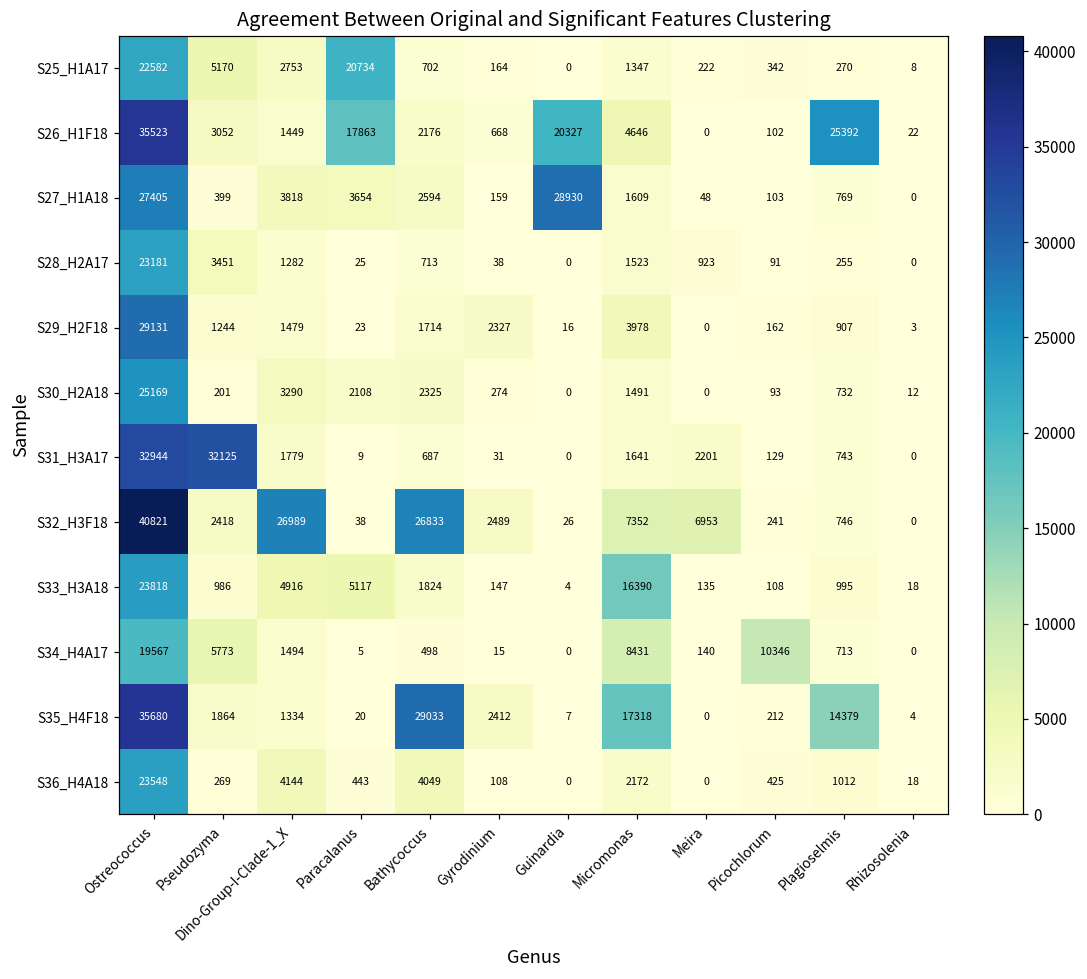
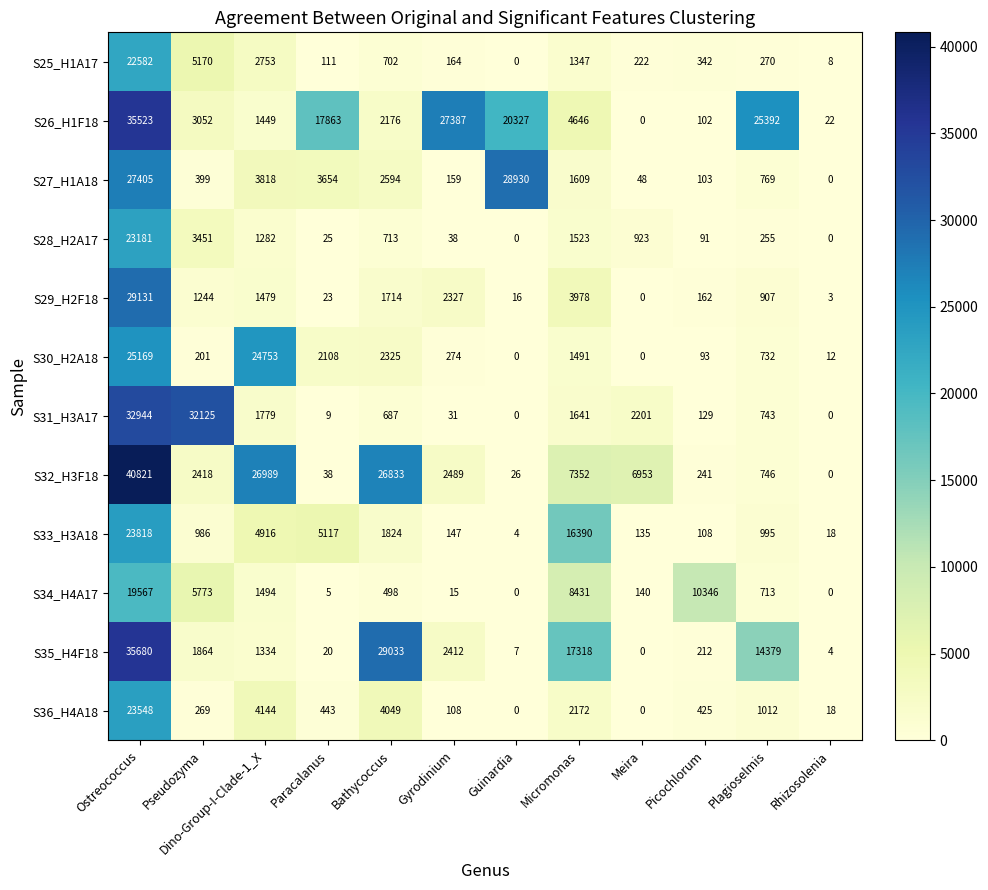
  {
    "S25_H1A17": {
      "Ostreococcus": 22582,
      "Pseudozyma": 5170,
      "Dino-Group-I-Clade-1_X": 2753,
-     "Paracalanus": 20734,
+     "Paracalanus": 111,
      "Bathycoccus": 702,
      "Gyrodinium": 164,
      "Guinardia": 0,
      "Micromonas": 1347,
      "Meira": 222,
      "Picochlorum": 342,
      "Plagioselmis": 270,
      "Rhizosolenia": 8
    },
    "S26_H1F18": {
      "Ostreococcus": 35523,
      "Pseudozyma": 3052,
      "Dino-Group-I-Clade-1_X": 1449,
      "Paracalanus": 17863,
      "Bathycoccus": 2176,
-     "Gyrodinium": 668,
+     "Gyrodinium": 27387,
      "Guinardia": 20327,
      "Micromonas": 4646,
      "Meira": 0,
      "Picochlorum": 102,
      "Plagioselmis": 25392,
      "Rhizosolenia": 22
    },
    "S27_H1A18": {
      "Ostreococcus": 27405,
      "Pseudozyma": 399,
      "Dino-Group-I-Clade-1_X": 3818,
      "Paracalanus": 3654,
      "Bathycoccus": 2594,
      "Gyrodinium": 159,
      "Guinardia": 28930,
      "Micromonas": 1609,
      "Meira": 48,
      "Picochlorum": 103,
      "Plagioselmis": 769,
      "Rhizosolenia": 0
    },
    "S28_H2A17": {
      "Ostreococcus": 23181,
      "Pseudozyma": 3451,
      "Dino-Group-I-Clade-1_X": 1282,
      "Paracalanus": 25,
      "Bathycoccus": 713,
      "Gyrodinium": 38,
      "Guinardia": 0,
      "Micromonas": 1523,
      "Meira": 923,
      "Picochlorum": 91,
      "Plagioselmis": 255,
      "Rhizosolenia": 0
    },
    "S29_H2F18": {
      "Ostreococcus": 29131,
      "Pseudozyma": 1244,
      "Dino-Group-I-Clade-1_X": 1479,
      "Paracalanus": 23,
      "Bathycoccus": 1714,
      "Gyrodinium": 2327,
      "Guinardia": 16,
      "Micromonas": 3978,
      "Meira": 0,
      "Picochlorum": 162,
      "Plagioselmis": 907,
      "Rhizosolenia": 3
    },
    "S30_H2A18": {
      "Ostreococcus": 25169,
      "Pseudozyma": 201,
-     "Dino-Group-I-Clade-1_X": 3290,
+     "Dino-Group-I-Clade-1_X": 24753,
      "Paracalanus": 2108,
      "Bathycoccus": 2325,
      "Gyrodinium": 274,
      "Guinardia": 0,
      "Micromonas": 1491,
      "Meira": 0,
      "Picochlorum": 93,
      "Plagioselmis": 732,
      "Rhizosolenia": 12
    },
    "S31_H3A17": {
      "Ostreococcus": 32944,
      "Pseudozyma": 32125,
      "Dino-Group-I-Clade-1_X": 1779,
      "Paracalanus": 9,
      "Bathycoccus": 687,
      "Gyrodinium": 31,
      "Guinardia": 0,
      "Micromonas": 1641,
      "Meira": 2201,
      "Picochlorum": 129,
      "Plagioselmis": 743,
      "Rhizosolenia": 0
    },
    "S32_H3F18": {
      "Ostreococcus": 40821,
      "Pseudozyma": 2418,
      "Dino-Group-I-Clade-1_X": 26989,
      "Paracalanus": 38,
      "Bathycoccus": 26833,
      "Gyrodinium": 2489,
      "Guinardia": 26,
      "Micromonas": 7352,
      "Meira": 6953,
      "Picochlorum": 241,
      "Plagioselmis": 746,
      "Rhizosolenia": 0
    },
    "S33_H3A18": {
      "Ostreococcus": 23818,
      "Pseudozyma": 986,
      "Dino-Group-I-Clade-1_X": 4916,
      "Paracalanus": 5117,
      "Bathycoccus": 1824,
      "Gyrodinium": 147,
      "Guinardia": 4,
      "Micromonas": 16390,
      "Meira": 135,
      "Picochlorum": 108,
      "Plagioselmis": 995,
      "Rhizosolenia": 18
    },
    "S34_H4A17": {
      "Ostreococcus": 19567,
      "Pseudozyma": 5773,
      "Dino-Group-I-Clade-1_X": 1494,
      "Paracalanus": 5,
      "Bathycoccus": 498,
      "Gyrodinium": 15,
      "Guinardia": 0,
      "Micromonas": 8431,
      "Meira": 140,
      "Picochlorum": 10346,
      "Plagioselmis": 713,
      "Rhizosolenia": 0
    },
    "S35_H4F18": {
      "Ostreococcus": 35680,
      "Pseudozyma": 1864,
      "Dino-Group-I-Clade-1_X": 1334,
      "Paracalanus": 20,
      "Bathycoccus": 29033,
      "Gyrodinium": 2412,
      "Guinardia": 7,
      "Micromonas": 17318,
      "Meira": 0,
      "Picochlorum": 212,
      "Plagioselmis": 14379,
      "Rhizosolenia": 4
    },
    "S36_H4A18": {
      "Ostreococcus": 23548,
      "Pseudozyma": 269,
      "Dino-Group-I-Clade-1_X": 4144,
      "Paracalanus": 443,
      "Bathycoccus": 4049,
      "Gyrodinium": 108,
      "Guinardia": 0,
      "Micromonas": 2172,
      "Meira": 0,
      "Picochlorum": 425,
      "Plagioselmis": 1012,
      "Rhizosolenia": 18
    }
  }
